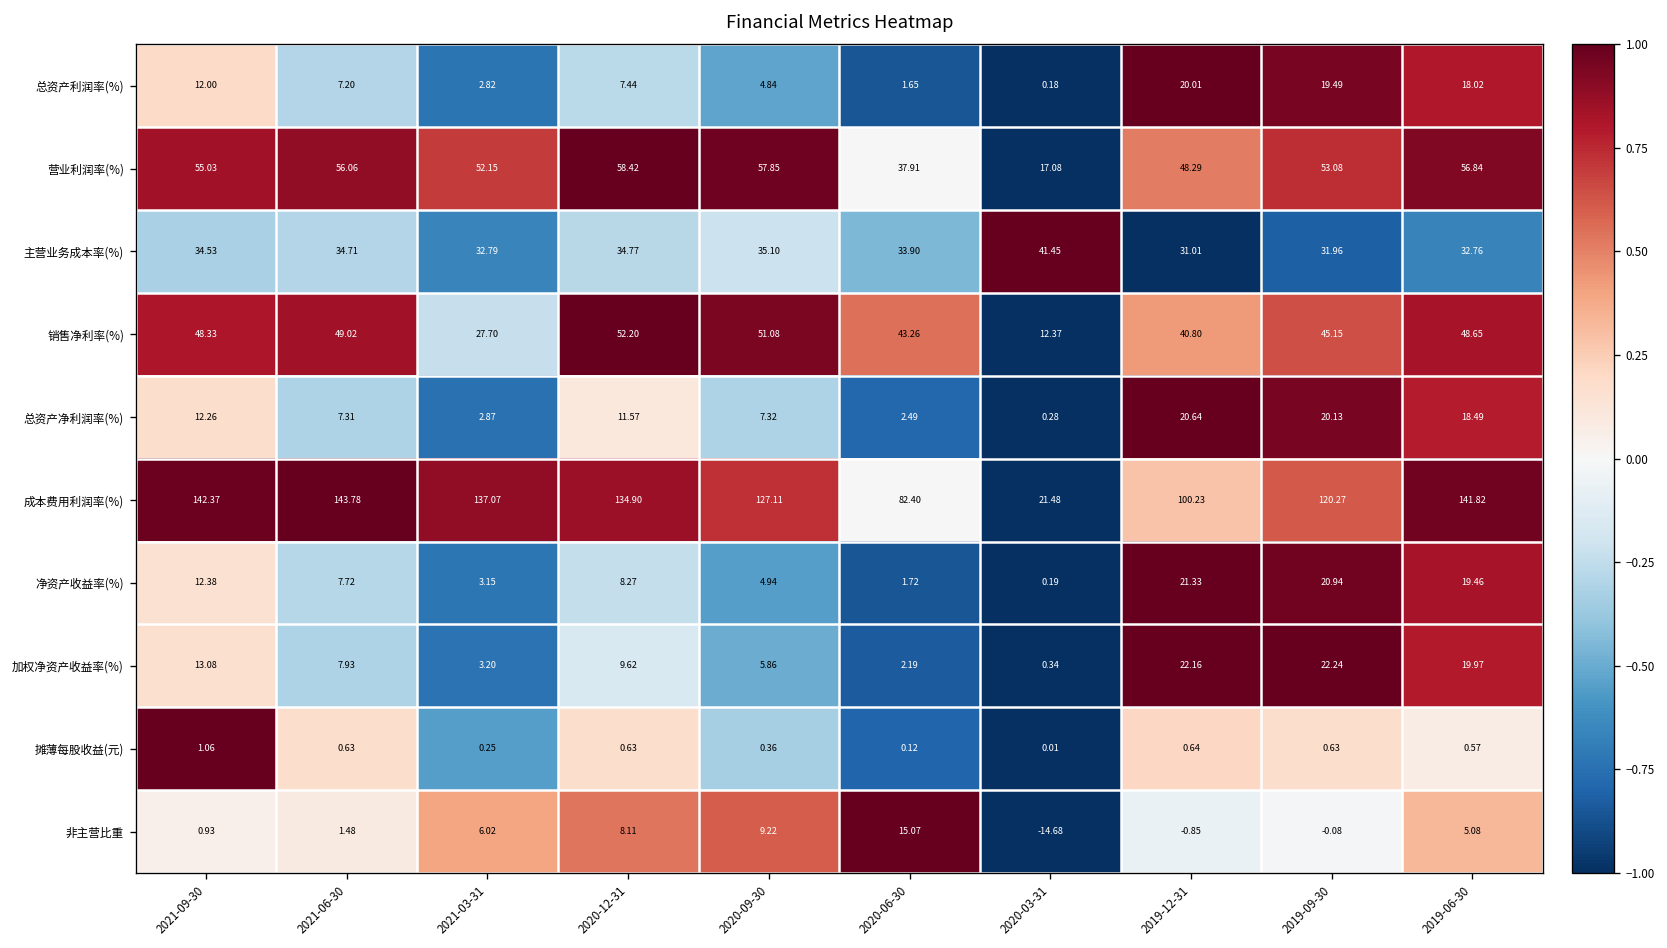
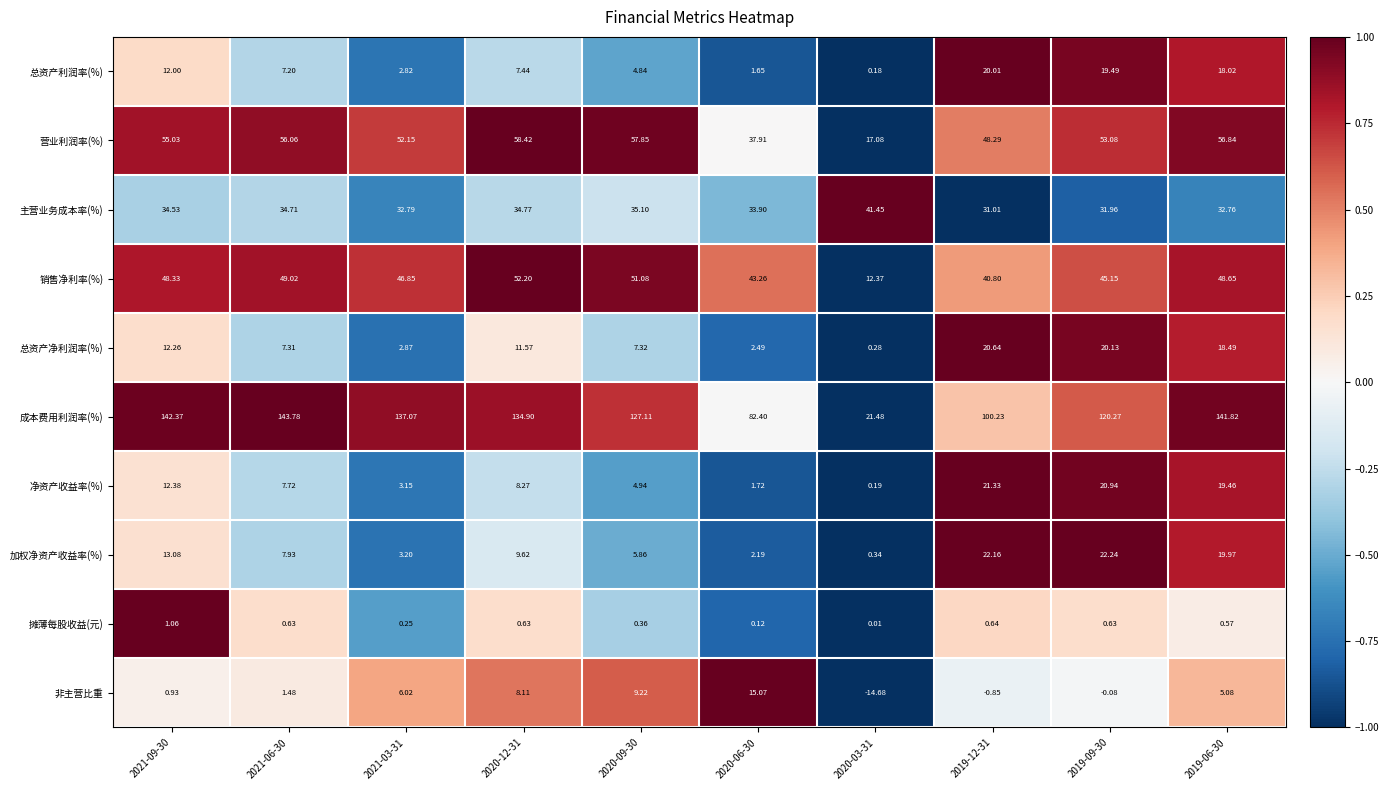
  {
    "总资产利润率(%)": {
      "2021-09-30": 12.00,
      "2021-06-30": 7.20,
      "2021-03-31": 2.82,
      "2020-12-31": 7.44,
      "2020-09-30": 4.84,
      "2020-06-30": 1.65,
      "2020-03-31": 0.18,
      "2019-12-31": 20.01,
      "2019-09-30": 19.49,
      "2019-06-30": 18.02
    },
    "营业利润率(%)": {
      "2021-09-30": 55.03,
      "2021-06-30": 56.06,
      "2021-03-31": 52.15,
      "2020-12-31": 58.42,
      "2020-09-30": 57.85,
      "2020-06-30": 37.91,
      "2020-03-31": 17.08,
      "2019-12-31": 48.29,
      "2019-09-30": 53.08,
      "2019-06-30": 56.84
    },
    "主营业务成本率(%)": {
      "2021-09-30": 34.53,
      "2021-06-30": 34.71,
      "2021-03-31": 32.79,
      "2020-12-31": 34.77,
      "2020-09-30": 35.10,
      "2020-06-30": 33.90,
      "2020-03-31": 41.45,
      "2019-12-31": 31.01,
      "2019-09-30": 31.96,
      "2019-06-30": 32.76
    },
    "销售净利率(%)": {
      "2021-09-30": 48.33,
      "2021-06-30": 49.02,
-     "2021-03-31": 27.70,
+     "2021-03-31": 46.85,
      "2020-12-31": 52.20,
      "2020-09-30": 51.08,
      "2020-06-30": 43.26,
      "2020-03-31": 12.37,
      "2019-12-31": 40.80,
      "2019-09-30": 45.15,
      "2019-06-30": 48.65
    },
    "总资产净利润率(%)": {
      "2021-09-30": 12.26,
      "2021-06-30": 7.31,
      "2021-03-31": 2.87,
      "2020-12-31": 11.57,
      "2020-09-30": 7.32,
      "2020-06-30": 2.49,
      "2020-03-31": 0.28,
      "2019-12-31": 20.64,
      "2019-09-30": 20.13,
      "2019-06-30": 18.49
    },
    "成本费用利润率(%)": {
      "2021-09-30": 142.37,
      "2021-06-30": 143.78,
      "2021-03-31": 137.07,
      "2020-12-31": 134.90,
      "2020-09-30": 127.11,
      "2020-06-30": 82.40,
      "2020-03-31": 21.48,
      "2019-12-31": 100.23,
      "2019-09-30": 120.27,
      "2019-06-30": 141.82
    },
    "净资产收益率(%)": {
      "2021-09-30": 12.38,
      "2021-06-30": 7.72,
      "2021-03-31": 3.15,
      "2020-12-31": 8.27,
      "2020-09-30": 4.94,
      "2020-06-30": 1.72,
      "2020-03-31": 0.19,
      "2019-12-31": 21.33,
      "2019-09-30": 20.94,
      "2019-06-30": 19.46
    },
    "加权净资产收益率(%)": {
      "2021-09-30": 13.08,
      "2021-06-30": 7.93,
      "2021-03-31": 3.20,
      "2020-12-31": 9.62,
      "2020-09-30": 5.86,
      "2020-06-30": 2.19,
      "2020-03-31": 0.34,
      "2019-12-31": 22.16,
      "2019-09-30": 22.24,
      "2019-06-30": 19.97
    },
    "摊薄每股收益(元)": {
      "2021-09-30": 1.06,
      "2021-06-30": 0.63,
      "2021-03-31": 0.25,
      "2020-12-31": 0.63,
      "2020-09-30": 0.36,
      "2020-06-30": 0.12,
      "2020-03-31": 0.01,
      "2019-12-31": 0.64,
      "2019-09-30": 0.63,
      "2019-06-30": 0.57
    },
    "非主营比重": {
      "2021-09-30": 0.93,
      "2021-06-30": 1.48,
      "2021-03-31": 6.02,
      "2020-12-31": 8.11,
      "2020-09-30": 9.22,
      "2020-06-30": 15.07,
      "2020-03-31": -14.68,
      "2019-12-31": -0.85,
      "2019-09-30": -0.08,
      "2019-06-30": 5.08
    }
  }
